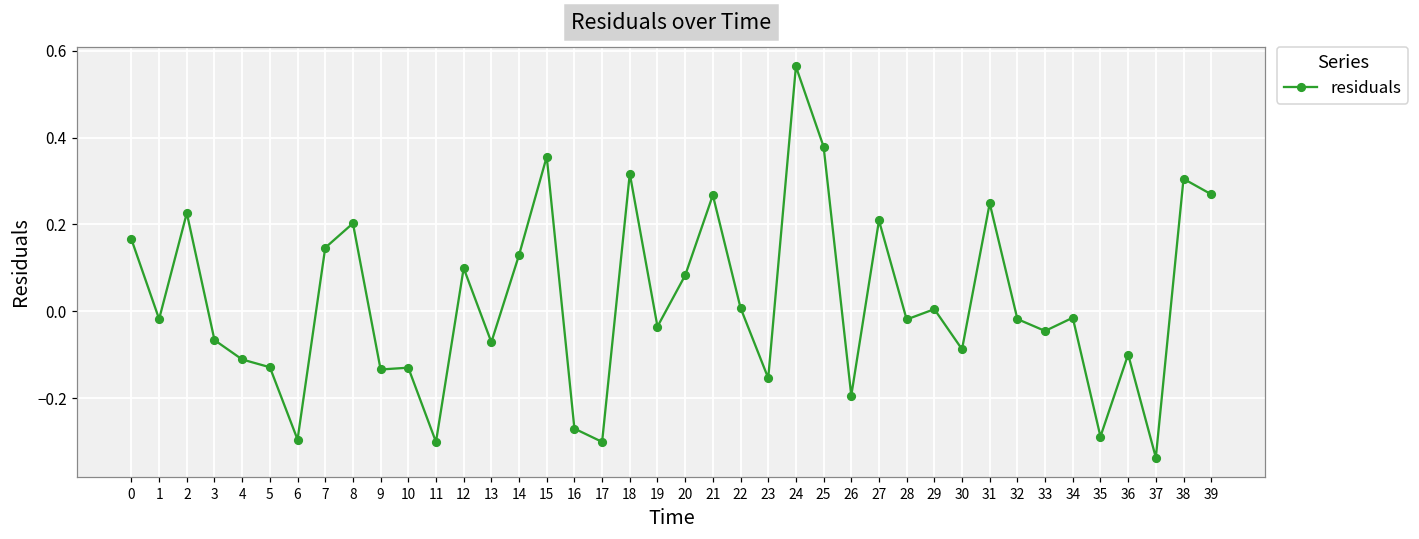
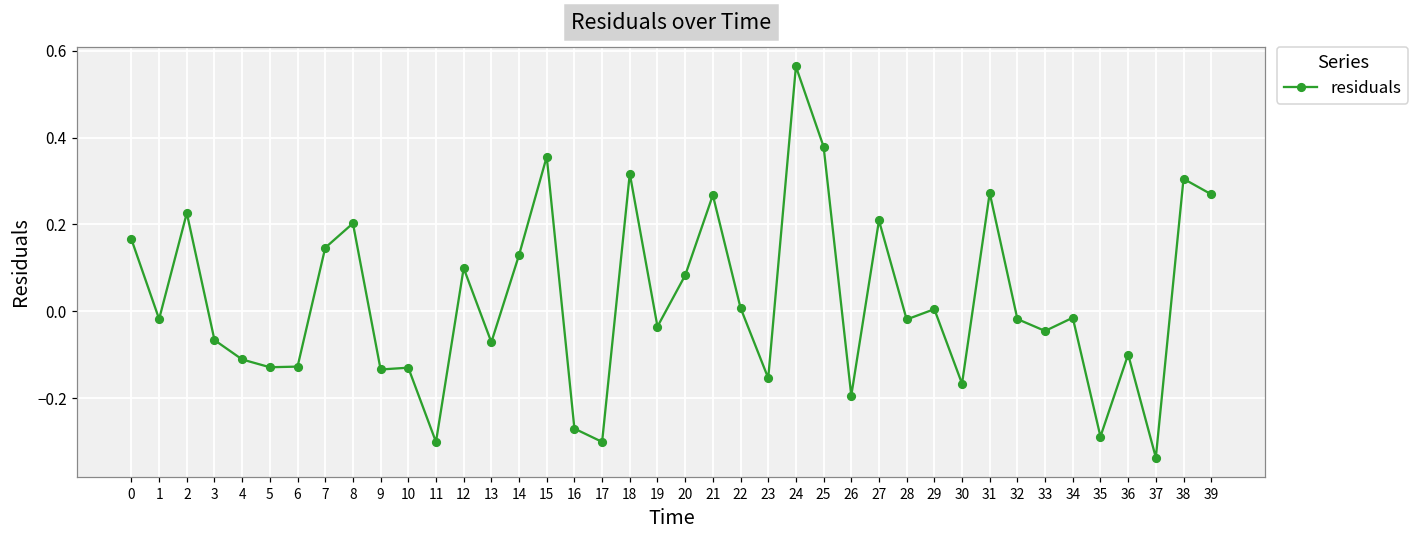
  {
    "0": 0.17,
    "1": -0.02,
    "2": 0.23,
    "3": -0.07,
    "4": -0.11,
    "5": -0.13,
-   "6": -0.30,
+   "6": -0.13,
    "7": 0.15,
    "8": 0.20,
    "9": -0.13,
    "10": -0.13,
    "11": -0.30,
    "12": 0.10,
    "13": -0.07,
    "14": 0.13,
    "15": 0.36,
    "16": -0.27,
    "17": -0.30,
    "18": 0.32,
    "19": -0.04,
    "20": 0.08,
    "21": 0.27,
    "22": 0.01,
    "23": -0.15,
    "24": 0.56,
    "25": 0.38,
    "26": -0.19,
    "27": 0.21,
    "28": -0.02,
    "29": 0.00,
-   "30": -0.09,
-   "31": 0.25,
+   "30": -0.17,
+   "31": 0.27,
    "32": -0.02,
    "33": -0.05,
    "34": -0.01,
    "35": -0.29,
    "36": -0.10,
    "37": -0.34,
    "38": 0.31,
    "39": 0.27
  }
